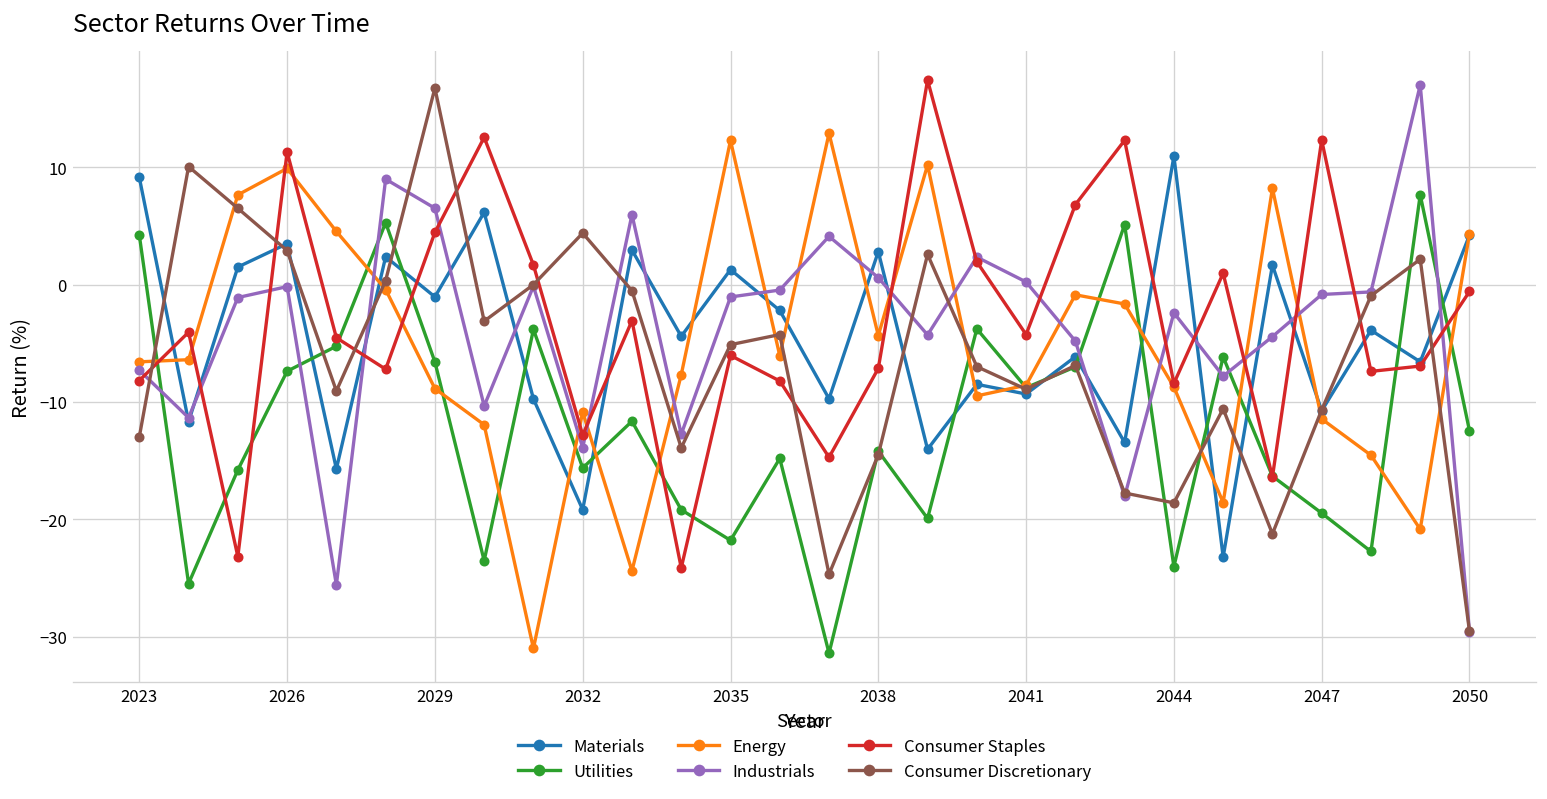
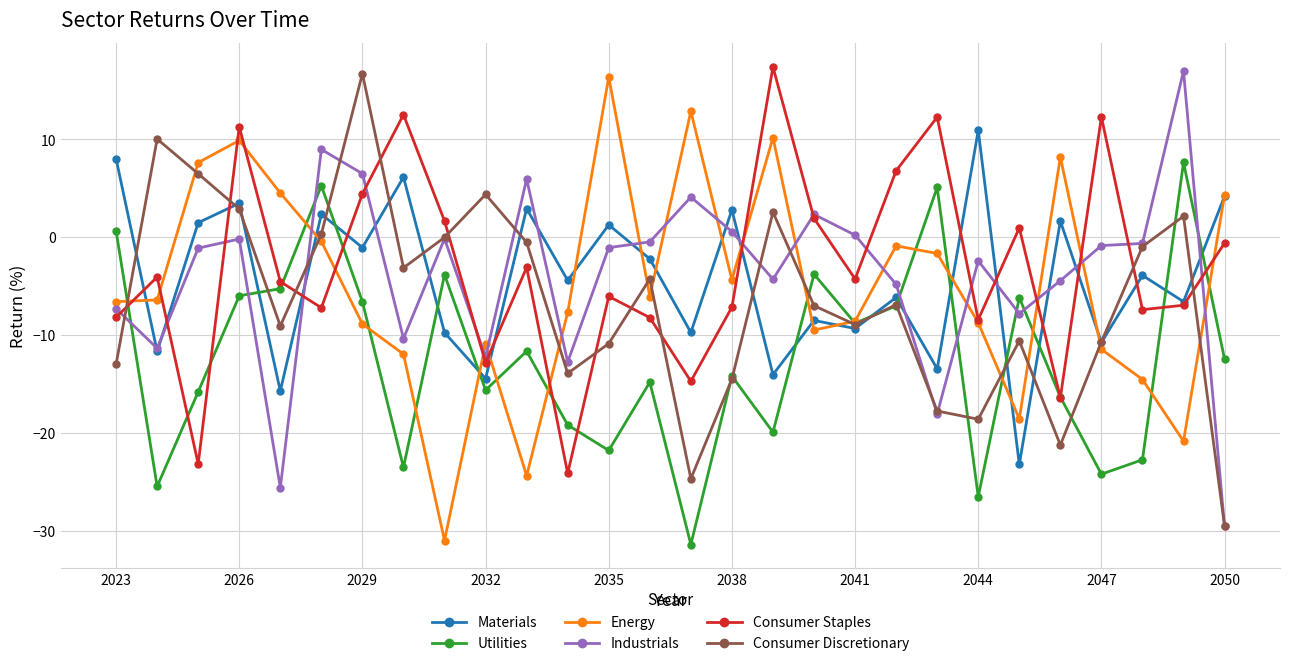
  {
    "Materials": {
-     "2023": 9,
+     "2023": 8,
      "2026": 3,
      "2029": -1,
-     "2032": -19,
+     "2032": -14,
      "2035": 1,
      "2038": 3,
      "2041": -9,
      "2044": 11
    },
    "Utilities": {
-     "2023": 4,
-     "2026": -7,
+     "2023": 1,
+     "2026": -6,
      "2029": -7,
      "2032": -16,
      "2035": -22,
      "2038": -14,
-     "2044": -24,
-     "2047": -19,
+     "2044": -27,
+     "2047": -24,
      "2050": -12
    },
    "Energy": {
      "2023": -7,
      "2026": 10,
      "2029": -9,
      "2032": -11,
-     "2035": 12,
+     "2035": 16,
      "2038": -4,
      "2044": -9,
      "2047": -11
    },
    "Industrials": {
      "2023": -7,
      "2026": 0,
      "2029": 7,
-     "2032": -14,
+     "2032": -12,
      "2035": -1,
      "2038": 1,
      "2041": 0,
      "2044": -2,
      "2047": -1
    },
    "Consumer Staples": {
      "2023": -8,
      "2026": 11,
      "2029": 4,
      "2032": -13,
      "2035": -6,
      "2038": -7,
      "2041": -4,
      "2044": -8,
      "2047": 12,
      "2050": -1
    },
    "Consumer Discretionary": {
      "2023": -13,
      "2026": 3,
      "2029": 17,
      "2032": 4,
-     "2035": -5,
+     "2035": -11,
      "2038": -15,
      "2044": -19
    }
  }
